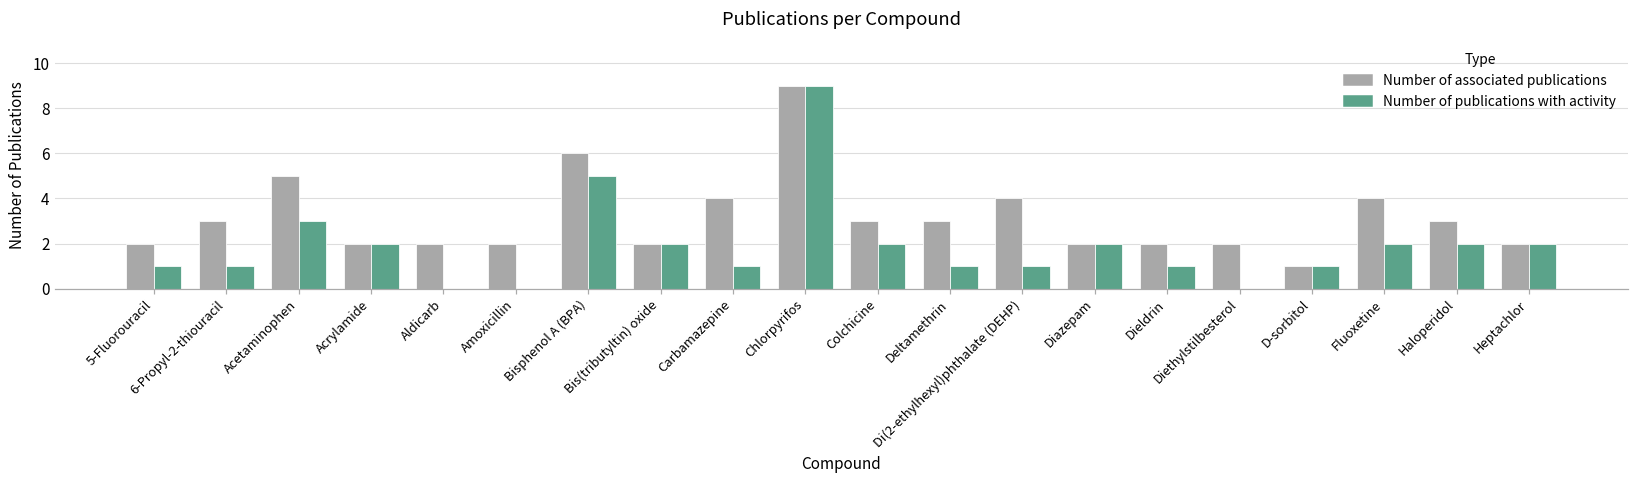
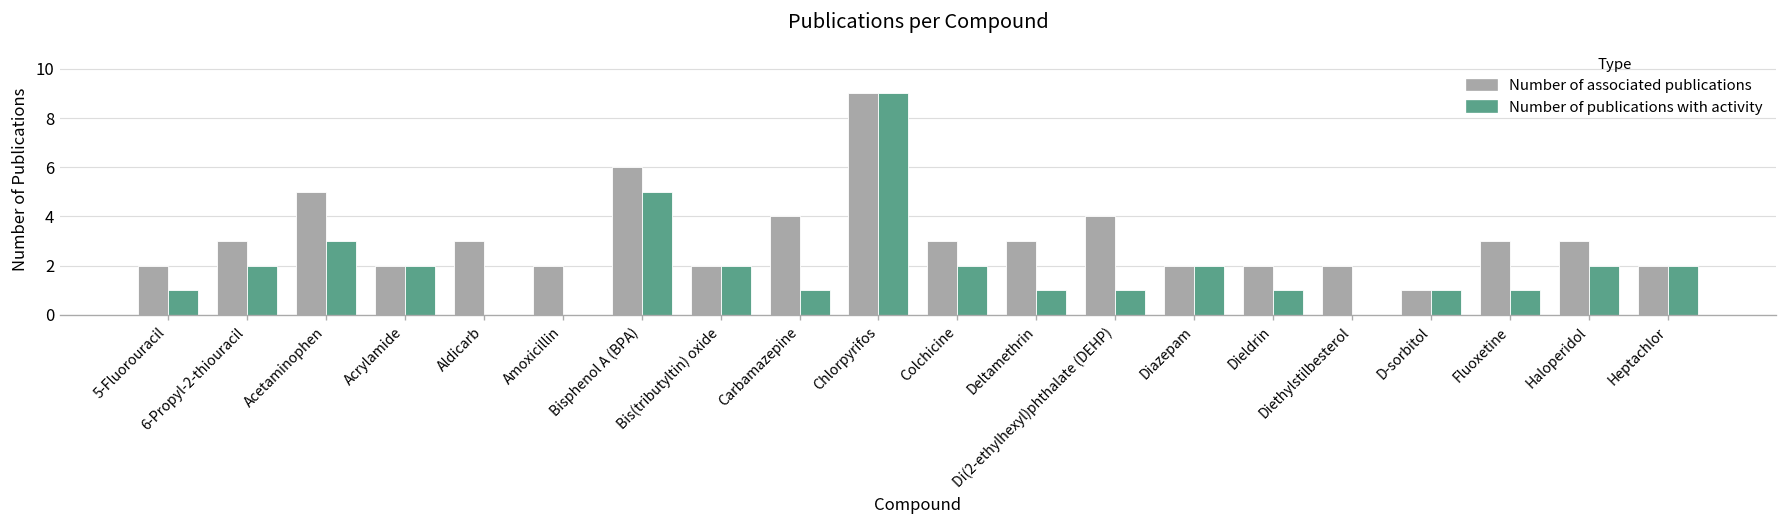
  {
    "Number of associated publications": {
      "5-Fluorouracil": 2,
      "6-Propyl-2-thiouracil": 3,
      "Acetaminophen": 5,
      "Acrylamide": 2,
-     "Aldicarb": 2,
+     "Aldicarb": 3,
      "Amoxicillin": 2,
      "Bisphenol A (BPA)": 6,
      "Bis(tributyltin) oxide": 2,
      "Carbamazepine": 4,
      "Chlorpyrifos": 9,
      "Colchicine": 3,
      "Deltamethrin": 3,
      "Di(2-ethylhexyl)phthalate (DEHP)": 4,
      "Diazepam": 2,
      "Dieldrin": 2,
      "Diethylstilbesterol": 2,
      "D-sorbitol": 1,
-     "Fluoxetine": 4,
+     "Fluoxetine": 3,
      "Haloperidol": 3,
      "Heptachlor": 2
    },
    "Number of publications with activity": {
      "5-Fluorouracil": 1,
-     "6-Propyl-2-thiouracil": 1,
+     "6-Propyl-2-thiouracil": 2,
      "Acetaminophen": 3,
      "Acrylamide": 2,
      "Aldicarb": 0,
      "Amoxicillin": 0,
      "Bisphenol A (BPA)": 5,
      "Bis(tributyltin) oxide": 2,
      "Carbamazepine": 1,
      "Chlorpyrifos": 9,
      "Colchicine": 2,
      "Deltamethrin": 1,
      "Di(2-ethylhexyl)phthalate (DEHP)": 1,
      "Diazepam": 2,
      "Dieldrin": 1,
      "Diethylstilbesterol": 0,
      "D-sorbitol": 1,
-     "Fluoxetine": 2,
+     "Fluoxetine": 1,
      "Haloperidol": 2,
      "Heptachlor": 2
    }
  }
